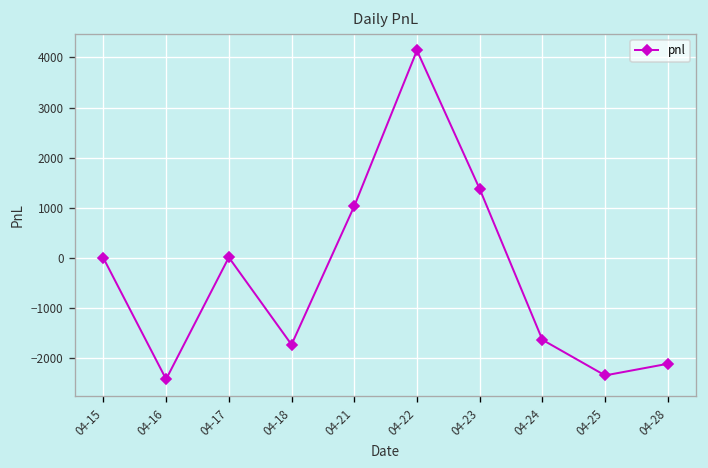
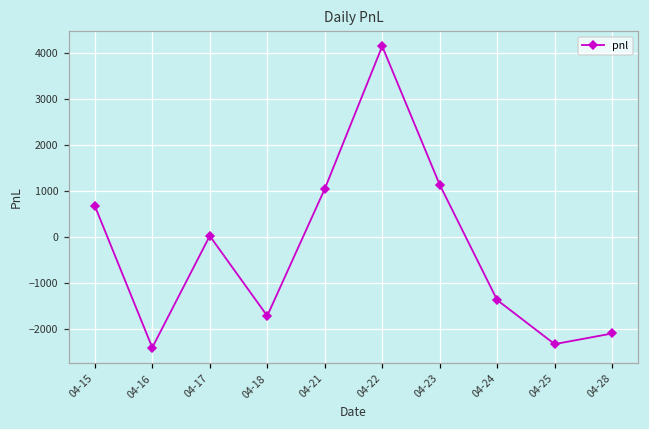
  {
-   "04-15": 0,
+   "04-15": 700,
    "04-16": -2400,
    "04-17": 0,
    "04-18": -1700,
    "04-21": 1000,
    "04-22": 4100,
-   "04-23": 1400,
-   "04-24": -1600,
+   "04-23": 1100,
+   "04-24": -1400,
    "04-25": -2300,
    "04-28": -2100
  }
